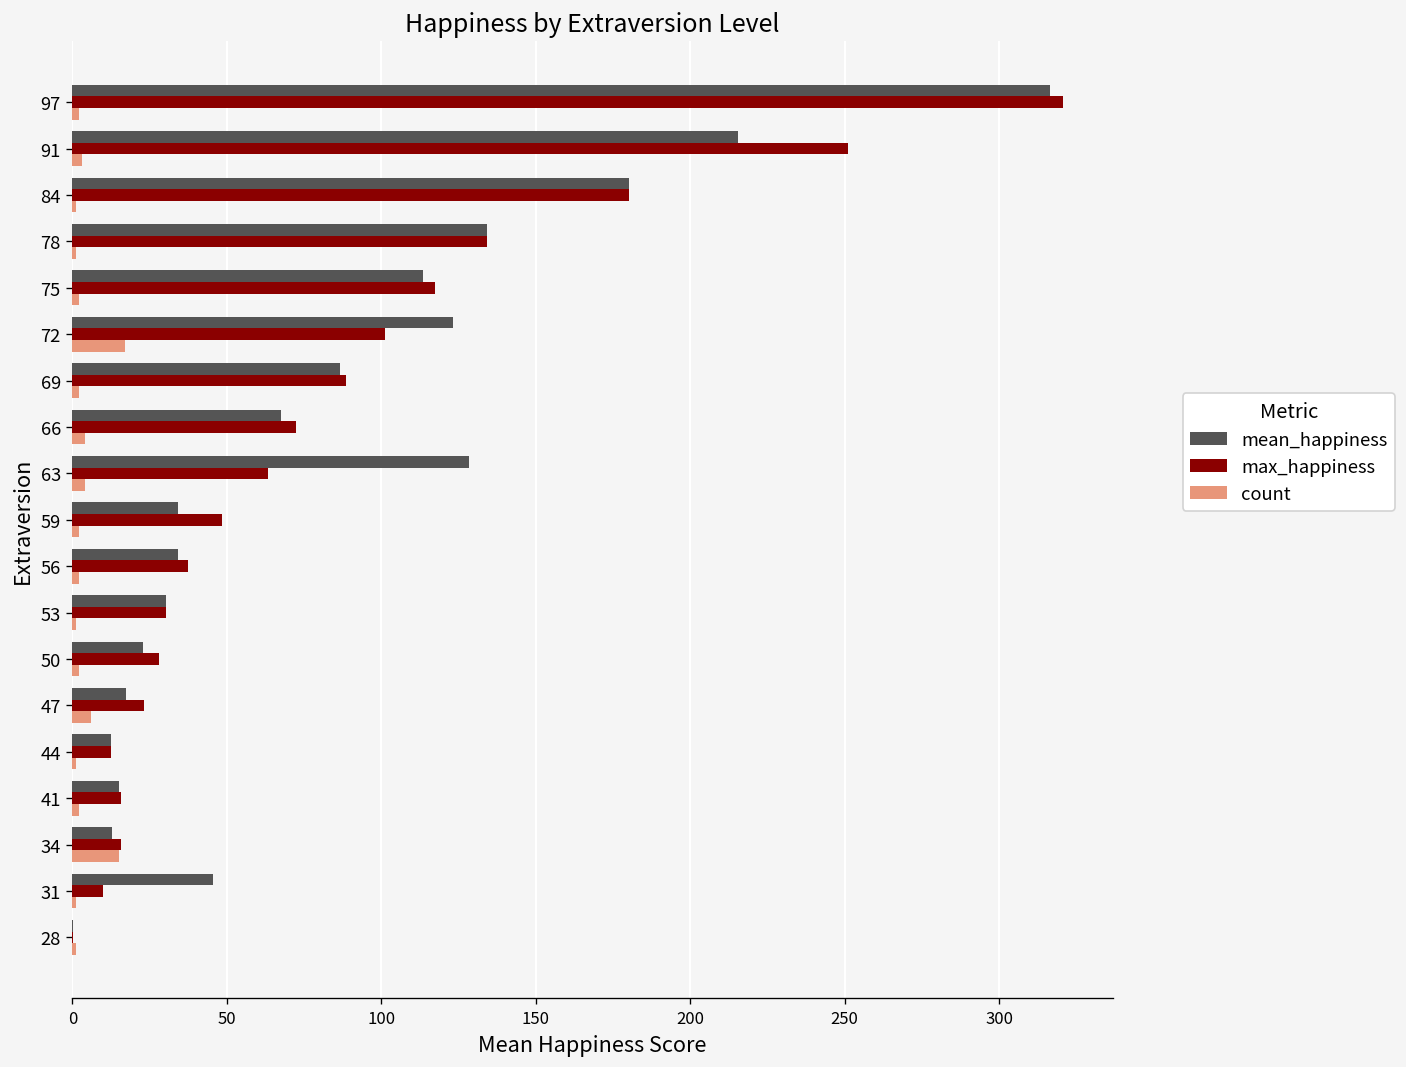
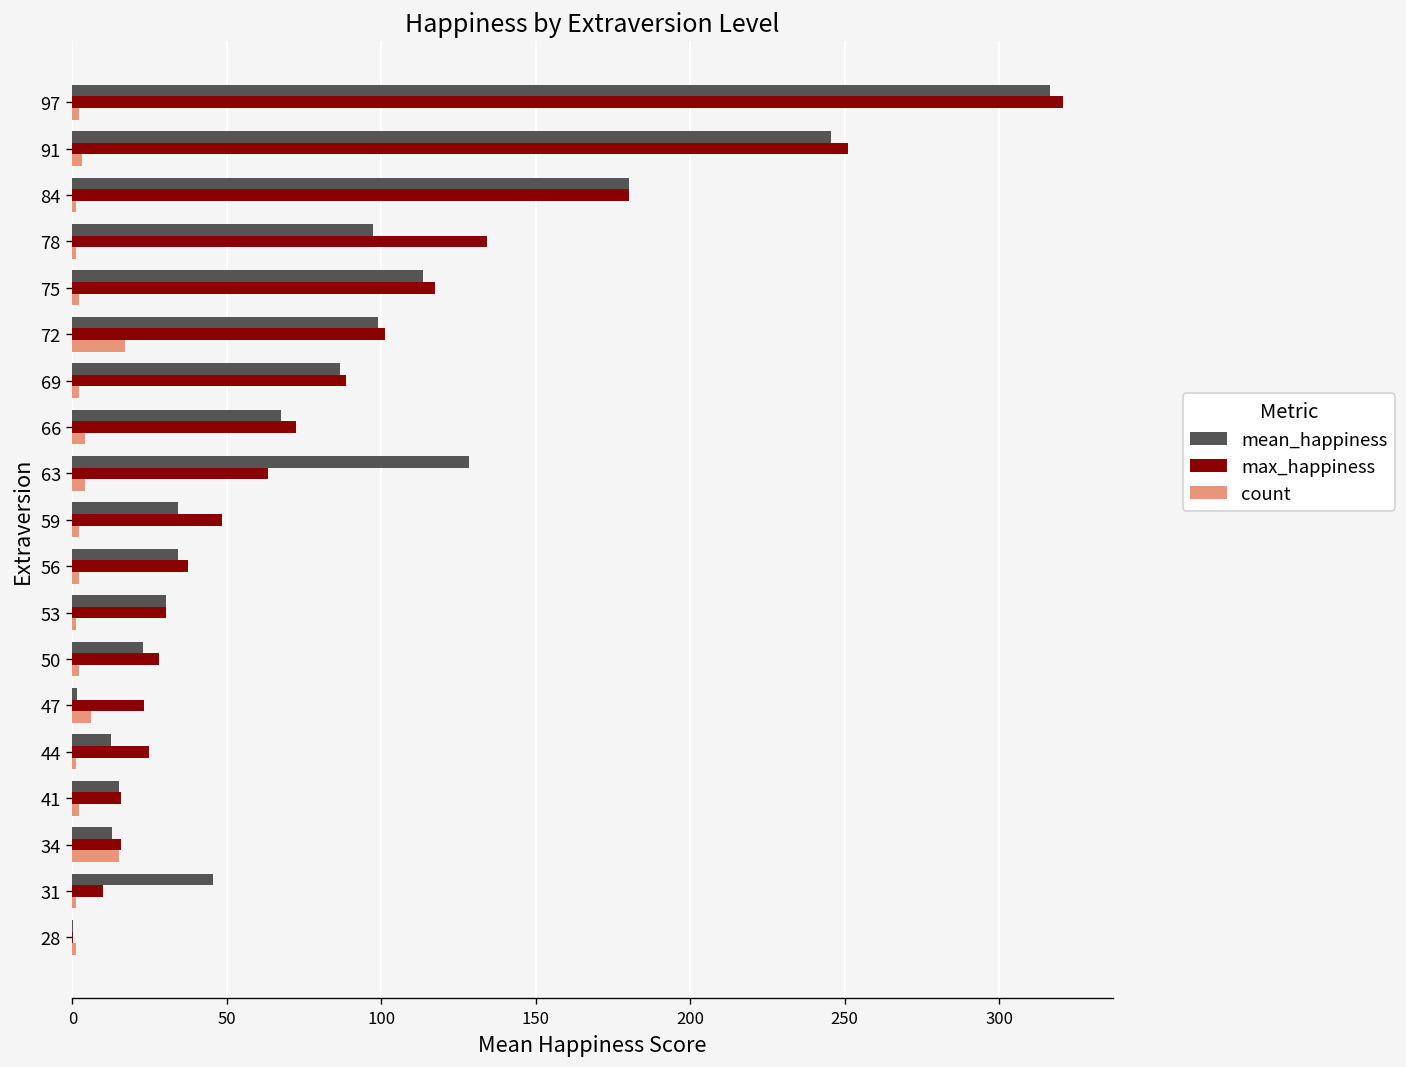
  {
    "mean_happiness": {
      "97": 316,
-     "91": 215,
+     "91": 246,
      "84": 180,
-     "78": 134,
+     "78": 97,
      "75": 114,
-     "72": 123,
+     "72": 99,
      "69": 86,
      "66": 67,
      "63": 128,
      "59": 34,
      "56": 34,
      "53": 30,
      "50": 23,
-     "47": 17,
+     "47": 2,
      "44": 12,
      "41": 15,
      "34": 13,
      "31": 46
    },
    "max_happiness": {
      "97": 321,
      "91": 251,
      "84": 180,
      "78": 134,
      "75": 117,
      "72": 101,
      "69": 88,
      "66": 73,
      "63": 63,
      "59": 48,
      "56": 38,
      "53": 30,
      "50": 28,
      "47": 23,
-     "44": 12,
+     "44": 25,
      "41": 16,
      "34": 16,
      "31": 10
    },
    "count": {
      "97": 2,
      "91": 3,
      "84": 1,
      "78": 1,
      "75": 2,
      "72": 17,
      "69": 2,
      "66": 4,
      "63": 4,
      "59": 2,
      "56": 2,
      "53": 1,
      "50": 2,
      "47": 6,
      "44": 1,
      "41": 2,
      "34": 15,
      "31": 1,
      "28": 1
    }
  }
